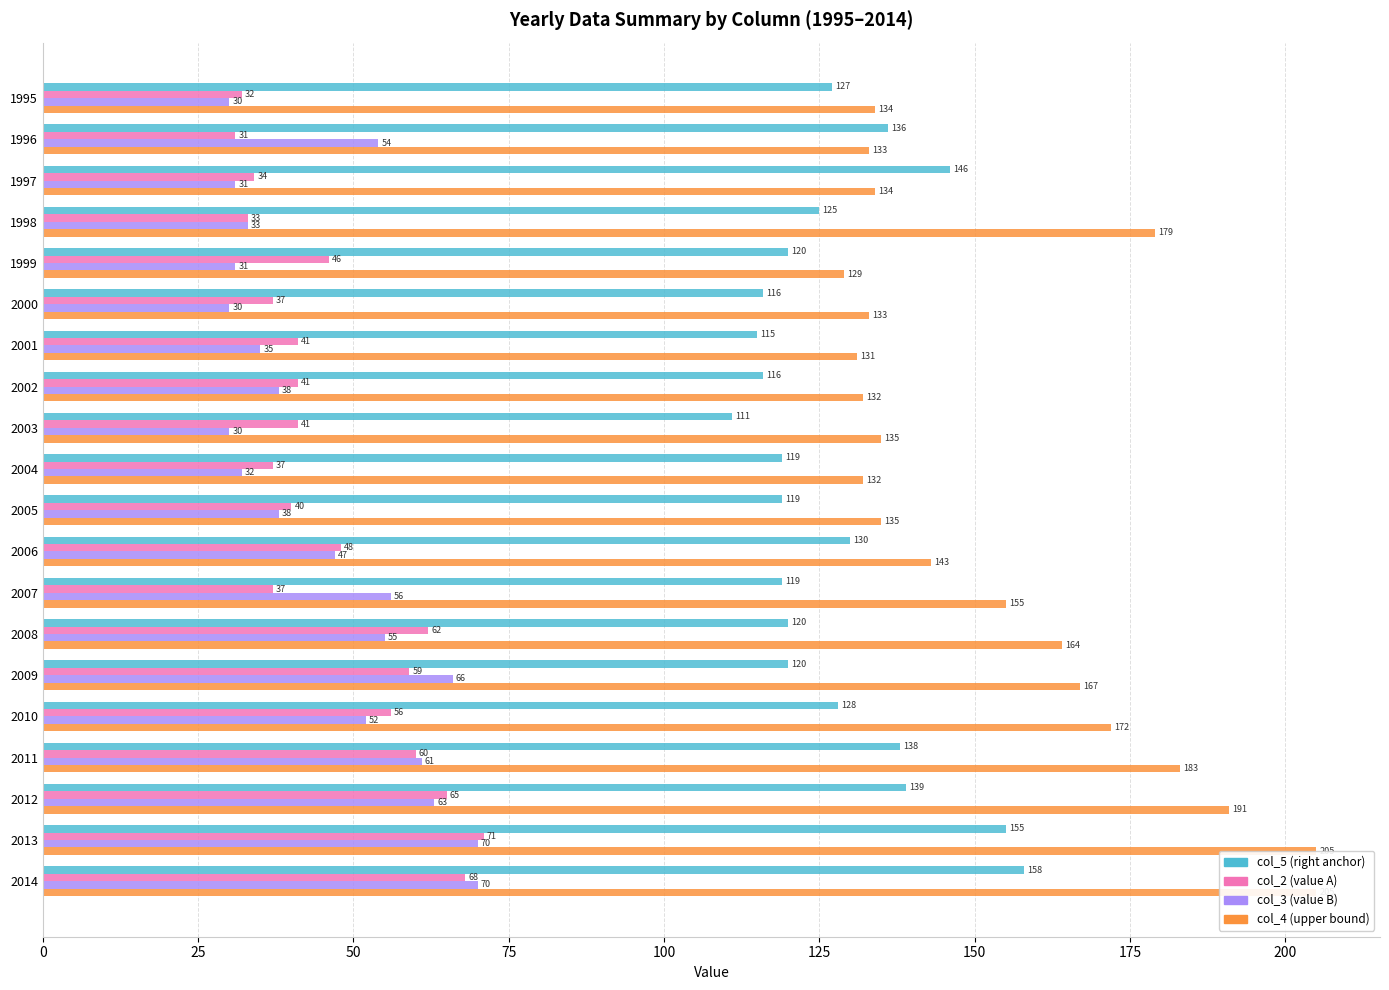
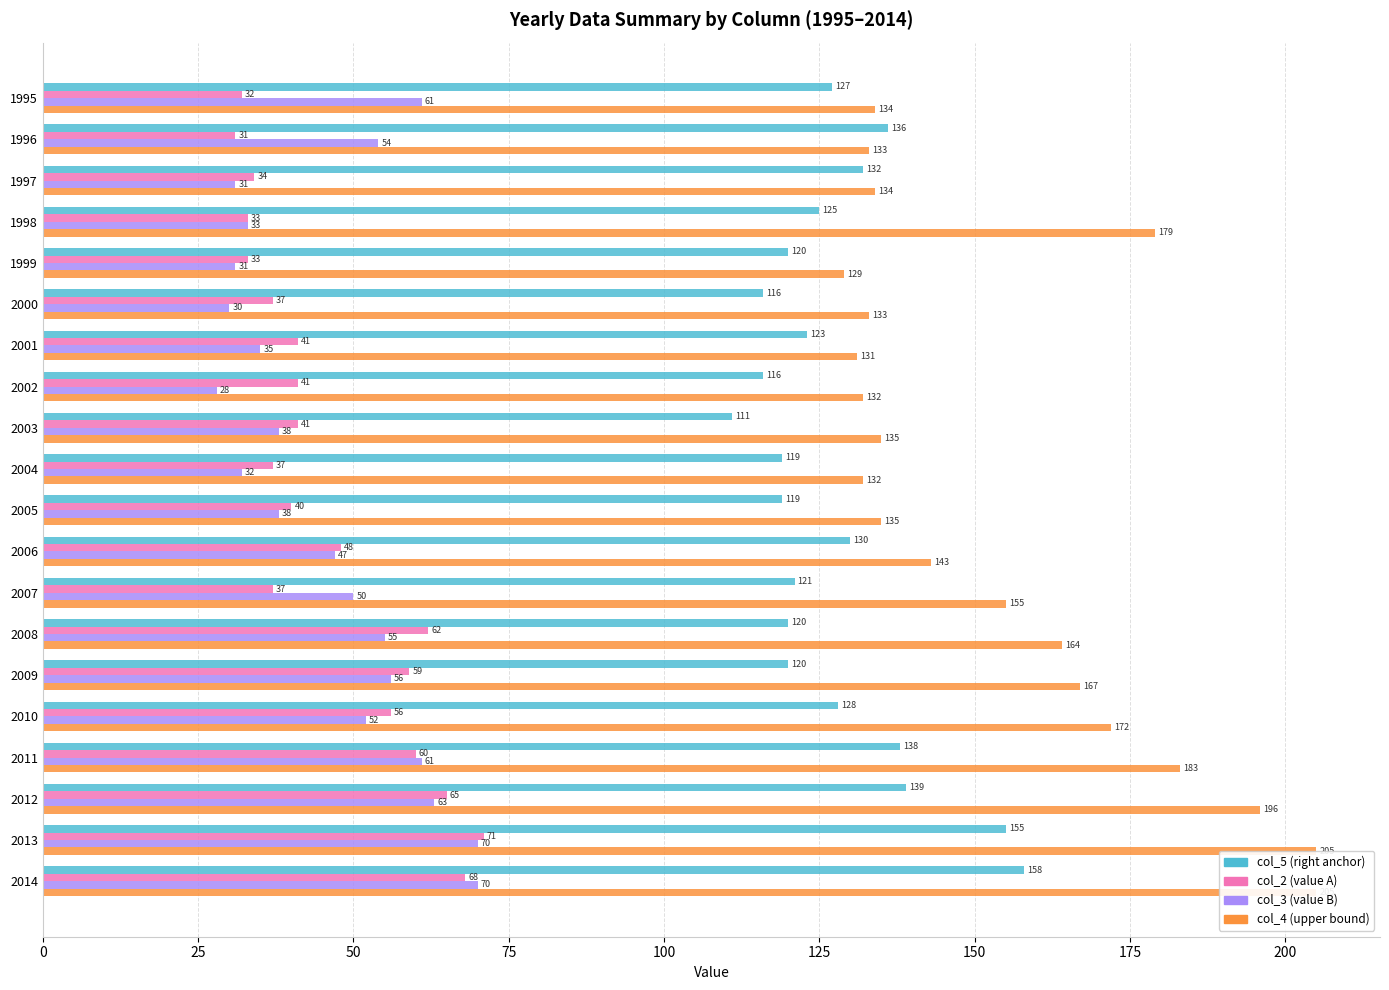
  {
    "col_5 (right anchor)": {
      "1995": 127,
      "1996": 136,
-     "1997": 146,
+     "1997": 132,
      "1998": 125,
      "1999": 120,
      "2000": 116,
-     "2001": 115,
+     "2001": 123,
      "2002": 116,
      "2003": 111,
      "2004": 119,
      "2005": 119,
      "2006": 130,
-     "2007": 119,
+     "2007": 121,
      "2008": 120,
      "2009": 120,
      "2010": 128,
      "2011": 138,
      "2012": 139,
      "2013": 155,
      "2014": 158
    },
    "col_2 (value A)": {
      "1995": 32,
      "1996": 31,
      "1997": 34,
-     "1999": 46,
+     "1999": 33,
      "2000": 37,
      "2001": 41,
      "2002": 41,
      "2003": 41,
      "2004": 37,
      "2005": 40,
      "2006": 48,
      "2007": 37,
      "2008": 62,
      "2009": 59,
      "2010": 56,
      "2011": 60,
      "2012": 65,
      "2013": 71,
      "2014": 68
    },
    "col_3 (value B)": {
-     "1995": 30,
+     "1995": 61,
      "1996": 54,
      "1997": 31,
      "1999": 31,
      "2000": 30,
      "2001": 35,
-     "2002": 38,
-     "2003": 30,
+     "2002": 28,
+     "2003": 38,
      "2004": 32,
      "2005": 38,
      "2006": 47,
-     "2007": 56,
+     "2007": 50,
      "2008": 55,
-     "2009": 66,
+     "2009": 56,
      "2010": 52,
      "2011": 61,
      "2012": 63,
      "2013": 70,
      "2014": 70
    },
    "col_4 (upper bound)": {
      "1995": 134,
      "1996": 133,
      "1997": 134,
      "1998": 179,
      "1999": 129,
      "2000": 133,
      "2001": 131,
      "2002": 132,
      "2003": 135,
      "2004": 132,
      "2005": 135,
      "2006": 143,
      "2007": 155,
      "2008": 164,
      "2009": 167,
      "2010": 172,
      "2011": 183,
-     "2012": 191
+     "2012": 196
    }
  }
